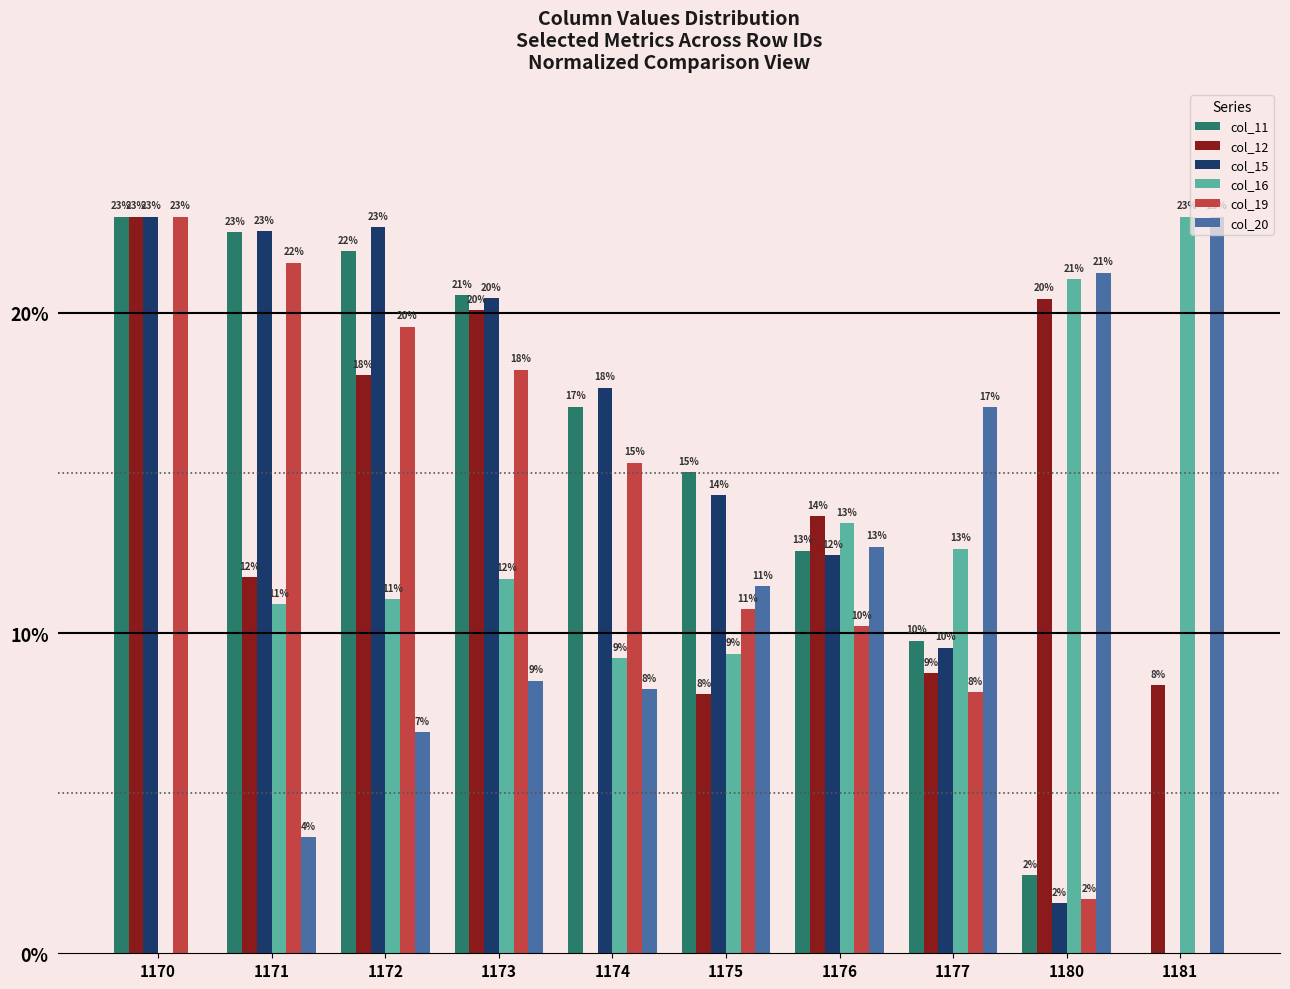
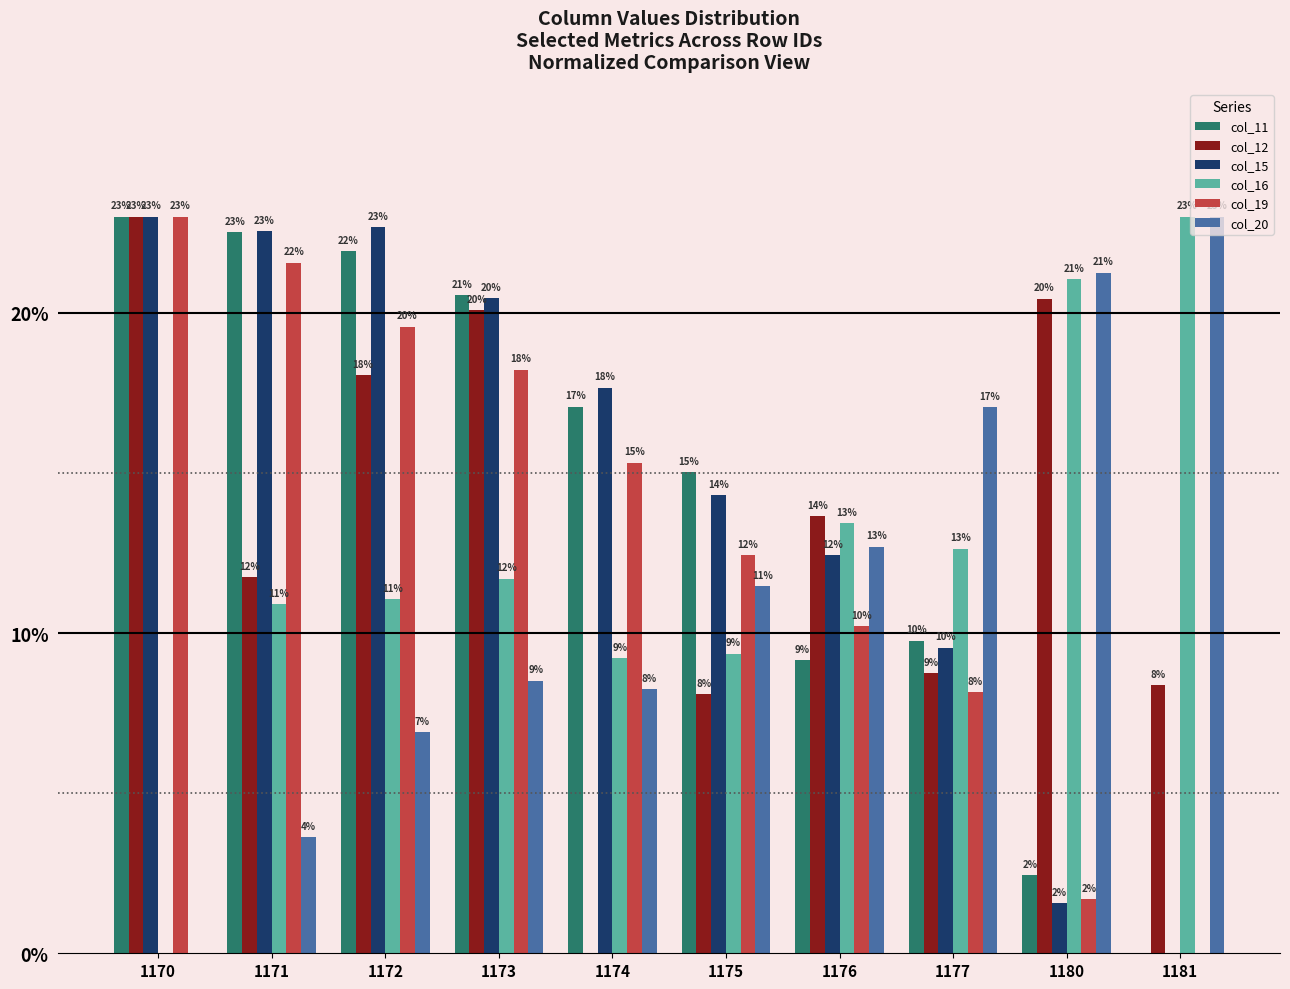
  {
    "col_11": {
      "1171": "23%",
      "1172": "22%",
      "1173": "21%",
      "1174": "17%",
      "1175": "15%",
-     "1176": "13%",
+     "1176": "9%",
      "1177": "10%",
      "1180": "2%"
    },
    "col_12": {
      "1171": "12%",
      "1172": "18%",
      "1175": "8%",
      "1176": "14%",
      "1177": "9%",
      "1180": "20%",
      "1181": "8%"
    },
    "col_15": {
      "1171": "23%",
      "1172": "23%",
      "1173": "20%",
      "1174": "18%",
      "1175": "14%",
      "1176": "12%",
      "1177": "10%",
      "1180": "2%"
    },
    "col_16": {
      "1171": "11%",
      "1172": "11%",
      "1173": "12%",
      "1174": "9%",
      "1175": "9%",
      "1176": "13%",
      "1177": "13%",
      "1180": "21%"
    },
    "col_19": {
      "1170": "23%",
      "1171": "22%",
      "1172": "20%",
      "1173": "18%",
      "1174": "15%",
-     "1175": "11%",
+     "1175": "12%",
      "1176": "10%",
      "1177": "8%",
      "1180": "2%"
    },
    "col_20": {
      "1171": "4%",
      "1172": "7%",
      "1173": "9%",
      "1174": "8%",
      "1175": "11%",
      "1176": "13%",
      "1177": "17%",
      "1180": "21%"
    }
  }
